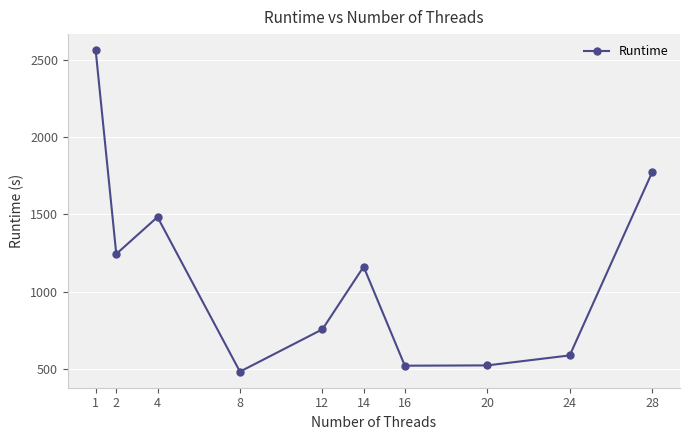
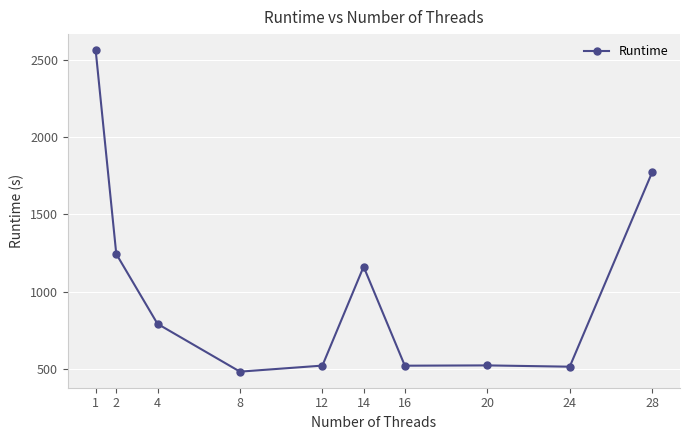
  {
    "1": 2570,
    "2": 1240,
-   "4": 1480,
+   "4": 790,
    "8": 480,
-   "12": 750,
+   "12": 520,
    "14": 1160,
    "16": 520,
    "20": 520,
-   "24": 590,
+   "24": 510,
    "28": 1770
  }
